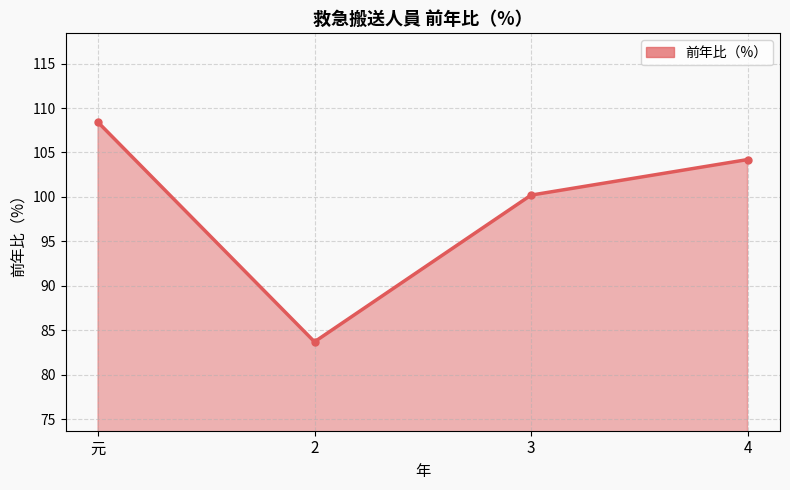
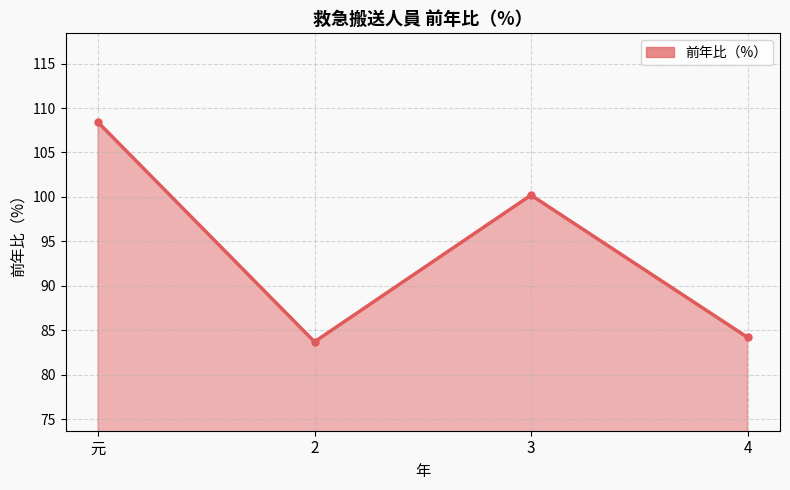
  {
    "元": 108,
    "2": 84,
    "3": 100,
-   "4": 104
+   "4": 84
  }
